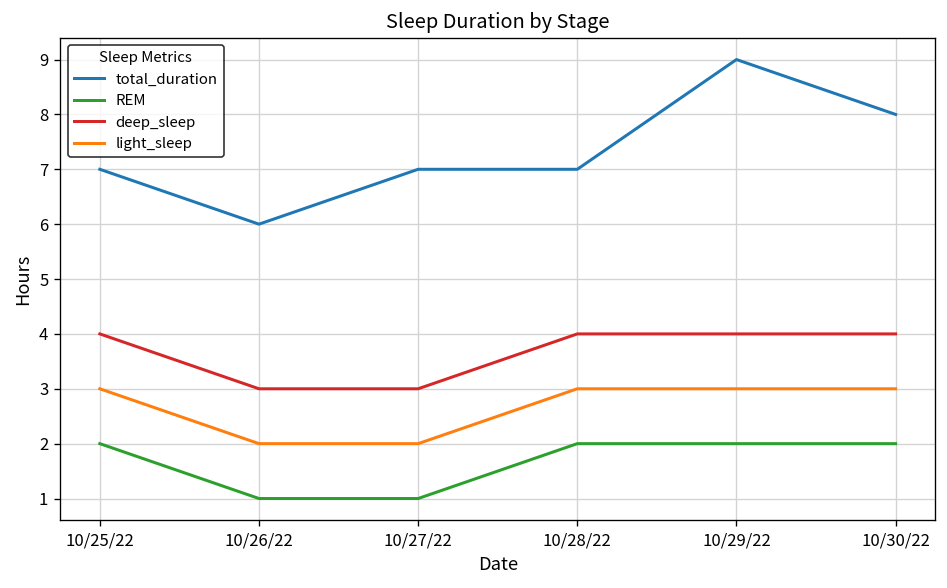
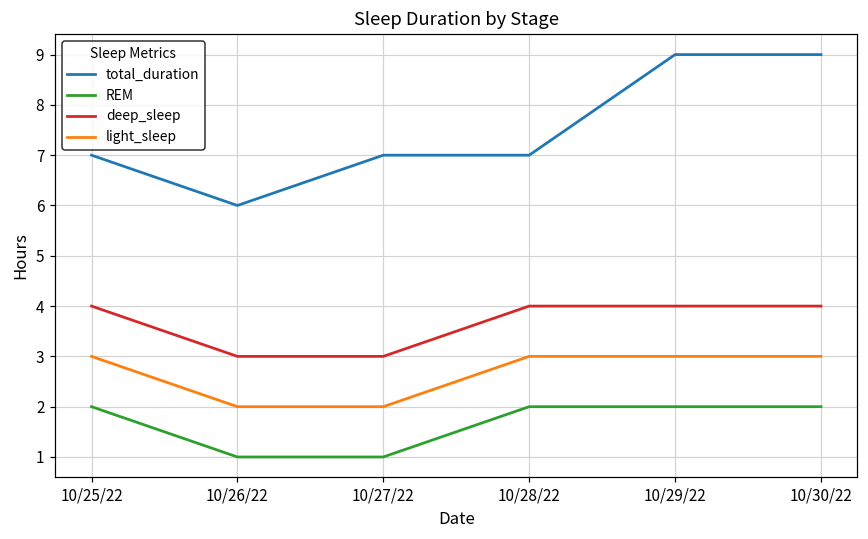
  {
    "total_duration": {
      "10/25/22": 7,
      "10/26/22": 6,
      "10/27/22": 7,
      "10/28/22": 7,
      "10/29/22": 9,
-     "10/30/22": 8
+     "10/30/22": 9
    },
    "REM": {
      "10/25/22": 2,
      "10/26/22": 1,
      "10/27/22": 1,
      "10/28/22": 2,
      "10/29/22": 2,
      "10/30/22": 2
    },
    "deep_sleep": {
      "10/25/22": 4,
      "10/26/22": 3,
      "10/27/22": 3,
      "10/28/22": 4,
      "10/29/22": 4,
      "10/30/22": 4
    },
    "light_sleep": {
      "10/25/22": 3,
      "10/26/22": 2,
      "10/27/22": 2,
      "10/28/22": 3,
      "10/29/22": 3,
      "10/30/22": 3
    }
  }
